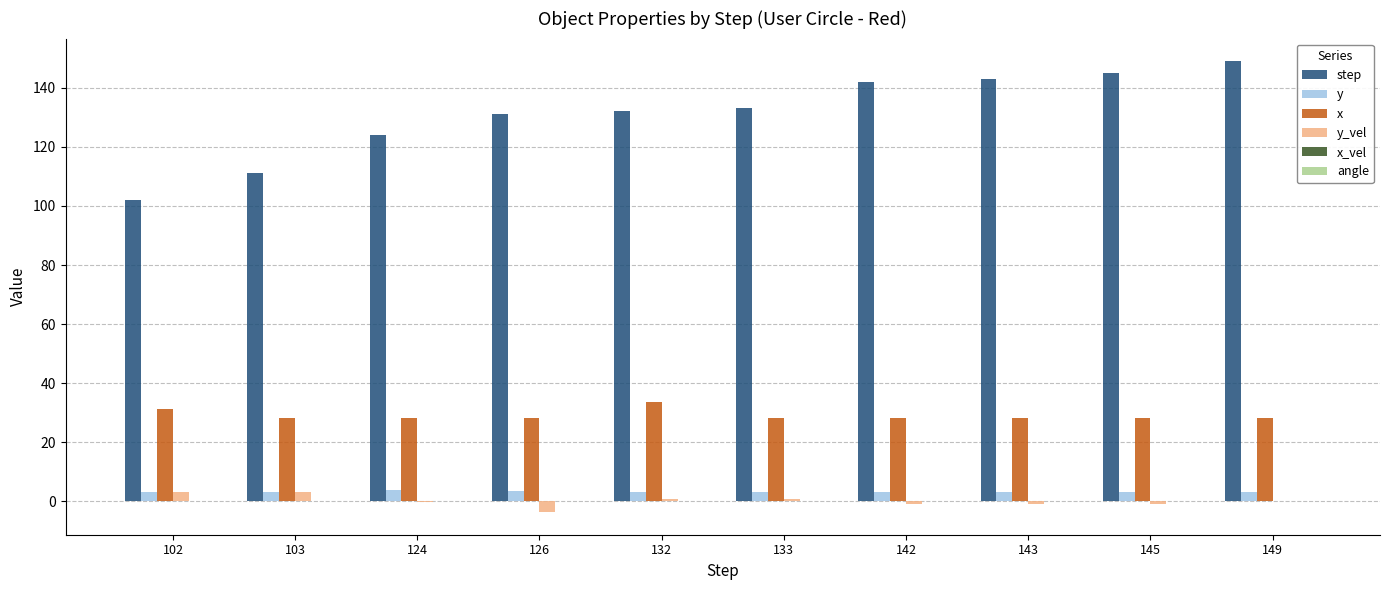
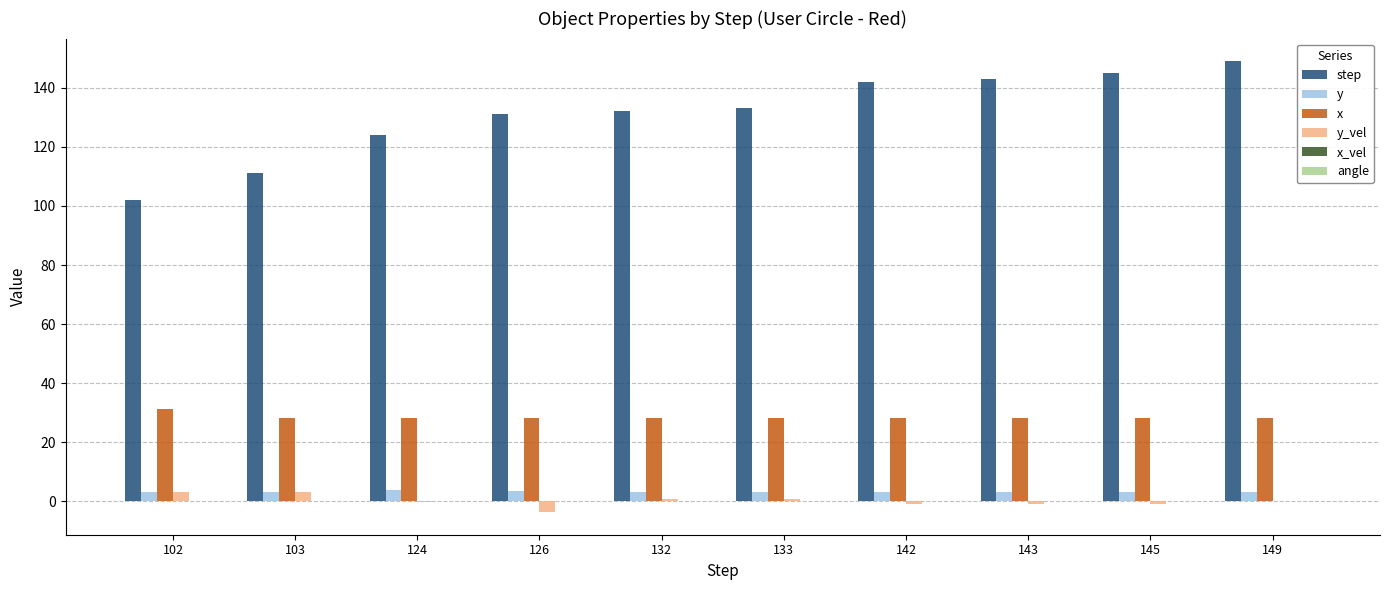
  {
    "step": {
      "102": 102,
      "103": 111,
      "124": 124,
      "126": 131,
      "132": 132,
      "133": 133,
      "142": 142,
      "143": 143,
      "145": 145,
      "149": 149
    },
    "y": {
      "102": 3,
      "103": 3,
      "124": 4,
      "126": 4,
      "132": 3,
      "133": 3,
      "142": 3,
      "143": 3,
      "145": 3,
      "149": 3
    },
    "x": {
      "102": 31,
      "103": 28,
      "124": 28,
      "126": 28,
-     "132": 34,
+     "132": 28,
      "133": 28,
      "142": 28,
      "143": 28,
      "145": 28,
      "149": 28
    },
    "y_vel": {
      "102": 3,
      "103": 3,
      "126": -4,
      "132": 1,
      "145": -1,
      "149": 0
    },
    "x_vel": {
      "102": 0,
      "103": 0
    },
    "angle": {
      "102": 0,
      "103": 0
    }
  }
